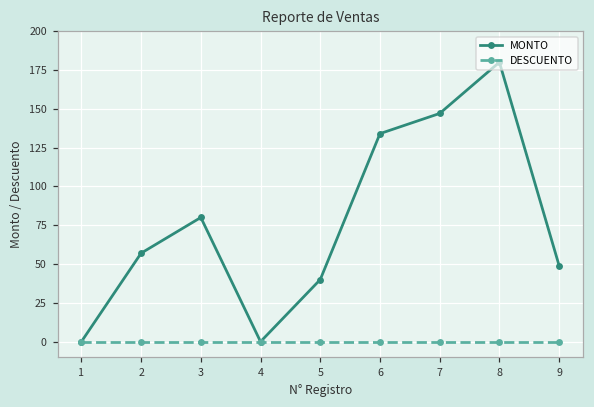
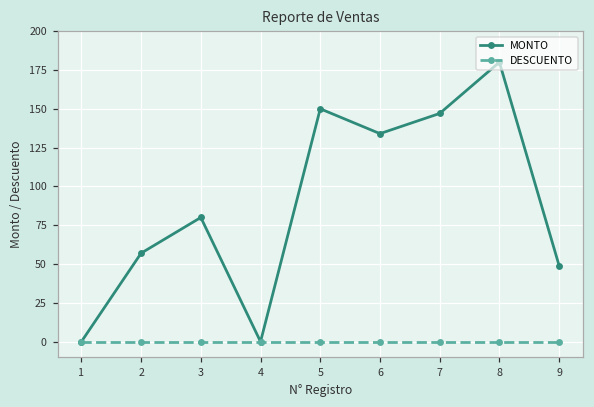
  {
    "MONTO": {
      "2": 57,
      "3": 80,
-     "5": 40,
+     "5": 150,
      "6": 134,
      "7": 147,
      "9": 49
    },
    "DESCUENTO": {
      "2": 0,
      "3": 0,
      "5": 0,
      "6": 0,
      "7": 0,
      "8": 0,
      "9": 0
    }
  }
